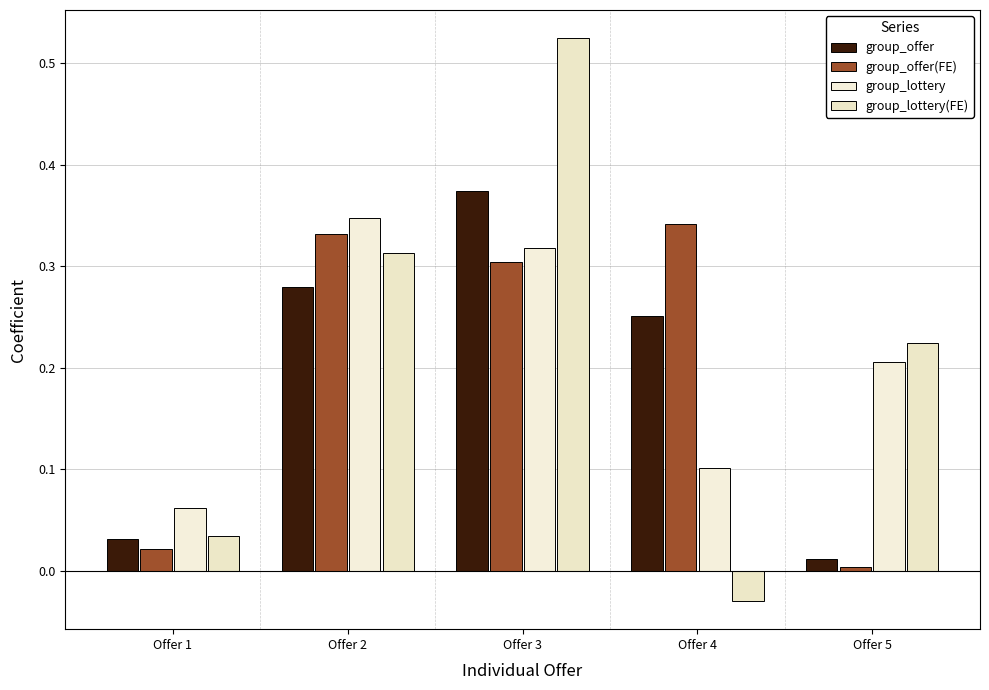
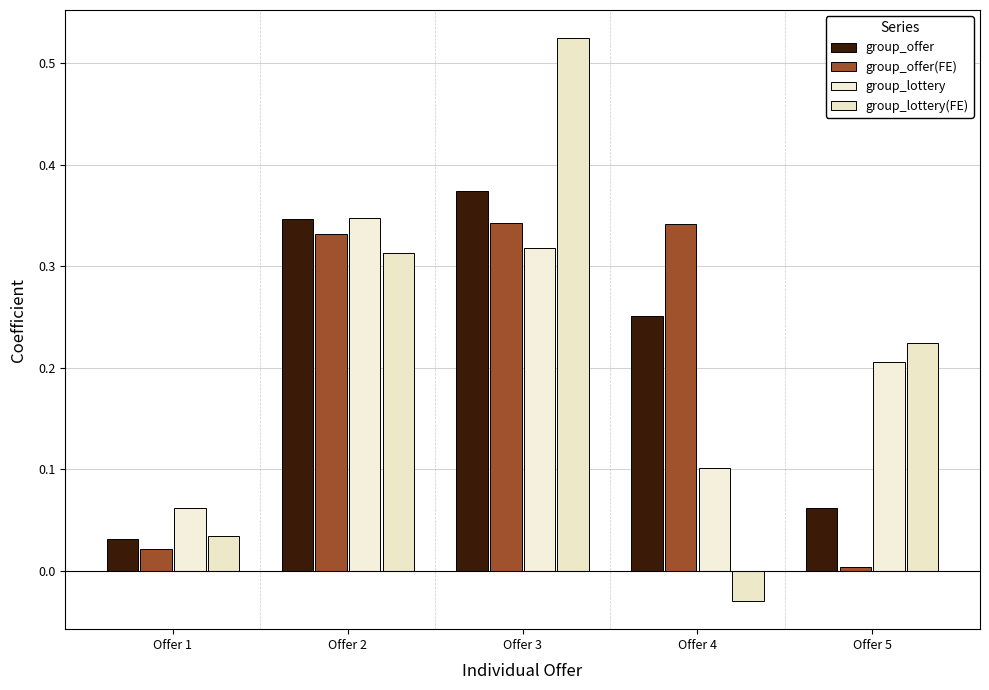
  {
    "group_offer": {
      "Offer 1": 0.031,
-     "Offer 2": 0.280,
+     "Offer 2": 0.347,
      "Offer 3": 0.374,
      "Offer 4": 0.251,
-     "Offer 5": 0.011
+     "Offer 5": 0.062
    },
    "group_offer(FE)": {
      "Offer 1": 0.021,
      "Offer 2": 0.332,
-     "Offer 3": 0.304,
+     "Offer 3": 0.343,
      "Offer 4": 0.342,
      "Offer 5": 0.004
    }
  }
